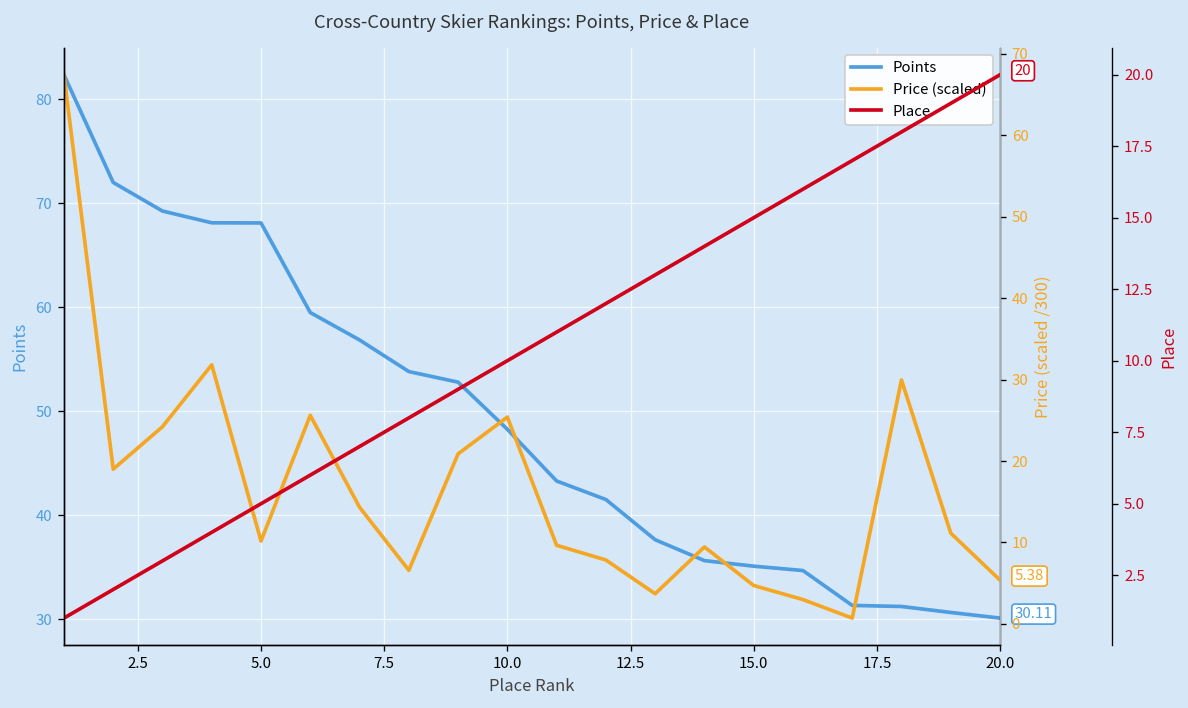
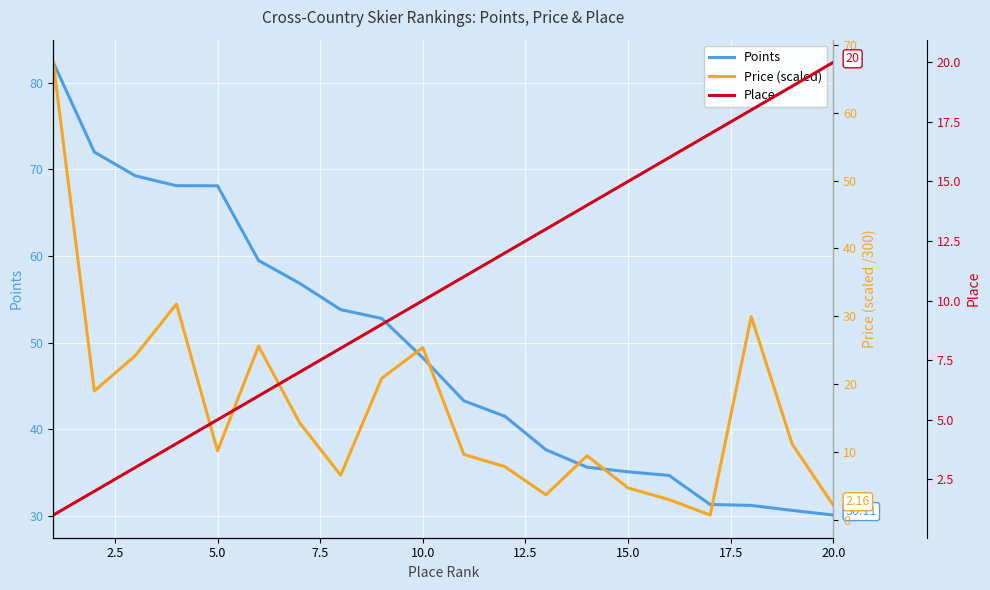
  {
    "Price (scaled)": {
-     "20.0": 5.38
+     "20.0": 2.16
    }
  }
